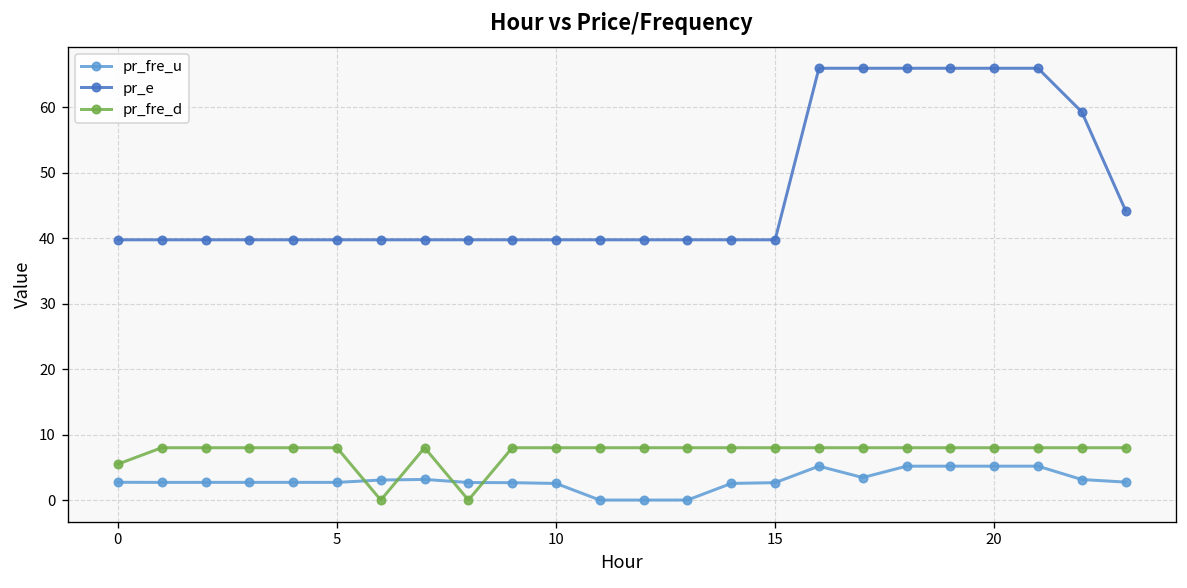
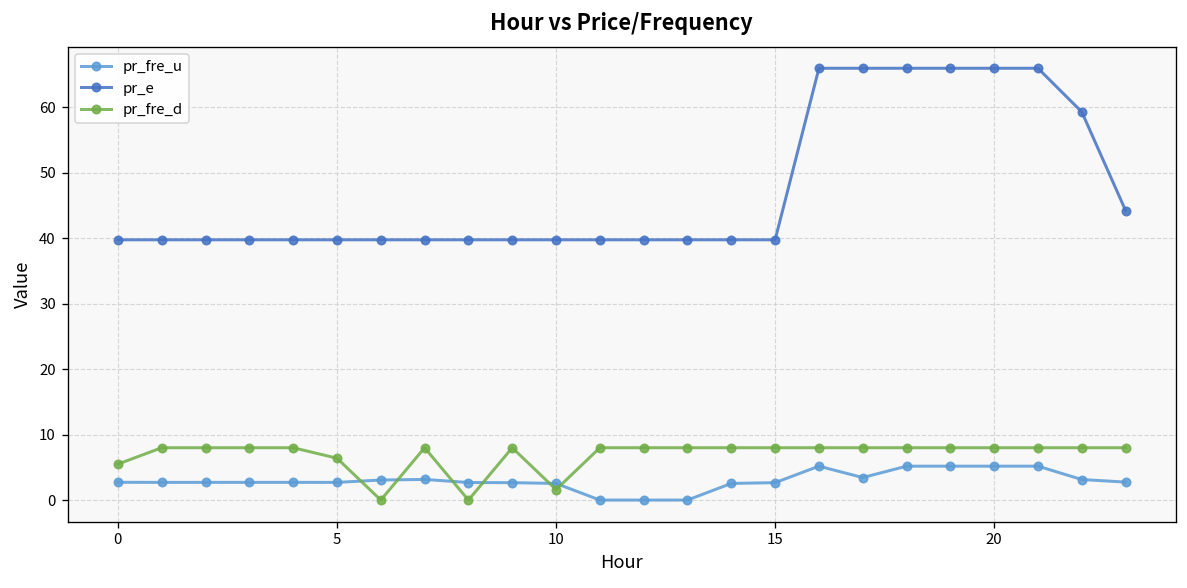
  {
    "pr_fre_d": {
      "0": 6,
-     "5": 8,
-     "10": 8,
+     "5": 6,
+     "10": 2,
      "15": 8,
      "20": 8
    }
  }
